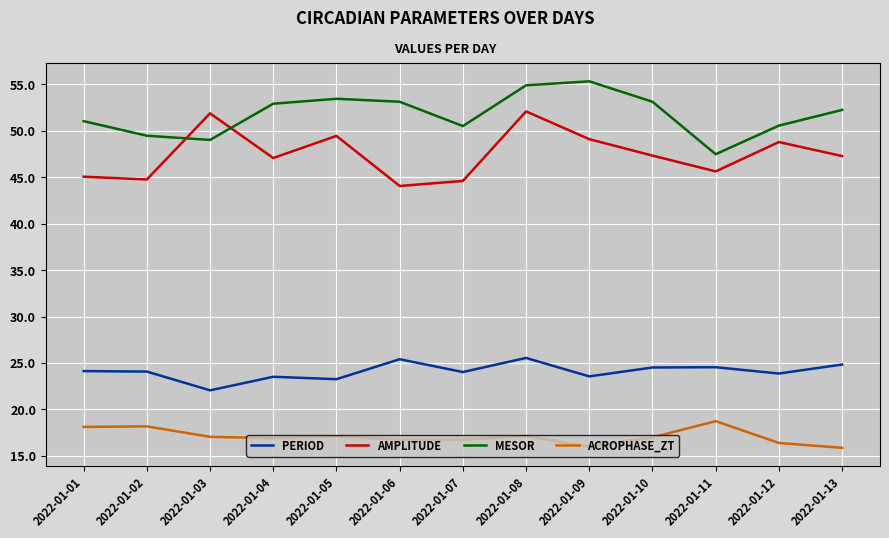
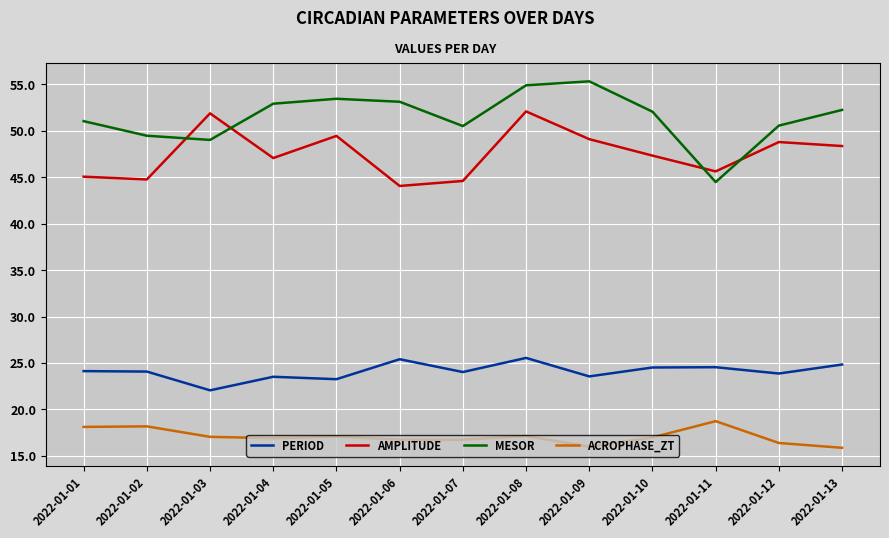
  {
    "PERIOD": {
      "2022-01-01": 24,
      "2022-01-02": 24,
      "2022-01-03": 22,
      "2022-01-04": 24,
      "2022-01-05": 23,
      "2022-01-06": 25,
      "2022-01-07": 24,
      "2022-01-08": 26,
      "2022-01-09": 24,
      "2022-01-10": 25,
      "2022-01-11": 25,
      "2022-01-12": 24,
      "2022-01-13": 25
    },
    "AMPLITUDE": {
      "2022-01-01": 45,
      "2022-01-02": 45,
      "2022-01-03": 52,
      "2022-01-04": 47,
      "2022-01-05": 49,
      "2022-01-06": 44,
      "2022-01-07": 45,
      "2022-01-08": 52,
      "2022-01-09": 49,
      "2022-01-10": 47,
      "2022-01-11": 46,
      "2022-01-12": 49,
-     "2022-01-13": 47
+     "2022-01-13": 48
    },
    "MESOR": {
      "2022-01-01": 51,
      "2022-01-02": 49,
      "2022-01-03": 49,
      "2022-01-04": 53,
      "2022-01-05": 53,
      "2022-01-06": 53,
      "2022-01-07": 51,
      "2022-01-08": 55,
      "2022-01-09": 55,
-     "2022-01-10": 53,
-     "2022-01-11": 47,
+     "2022-01-10": 52,
+     "2022-01-11": 44,
      "2022-01-12": 51,
      "2022-01-13": 52
    },
    "ACROPHASE_ZT": {
      "2022-01-01": 18,
      "2022-01-02": 18,
      "2022-01-03": 17,
      "2022-01-11": 19,
      "2022-01-12": 16,
      "2022-01-13": 16
    }
  }
